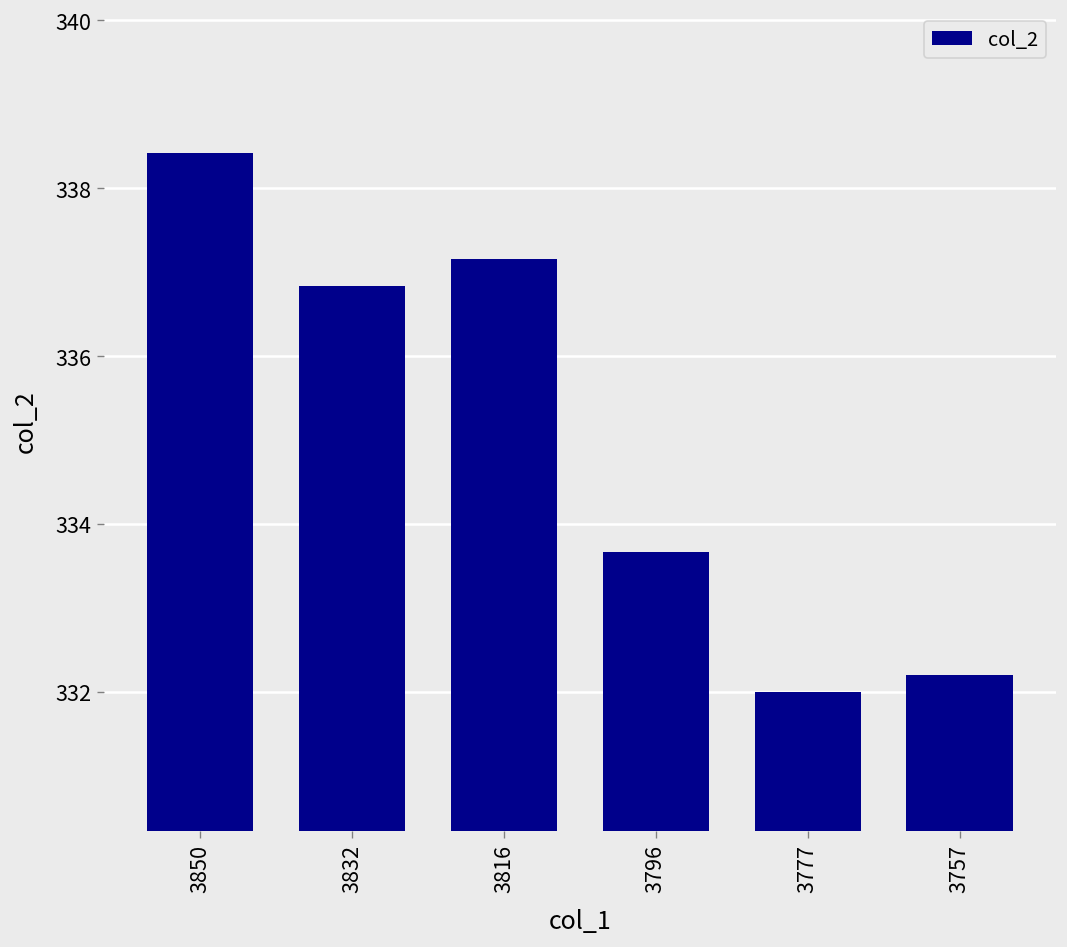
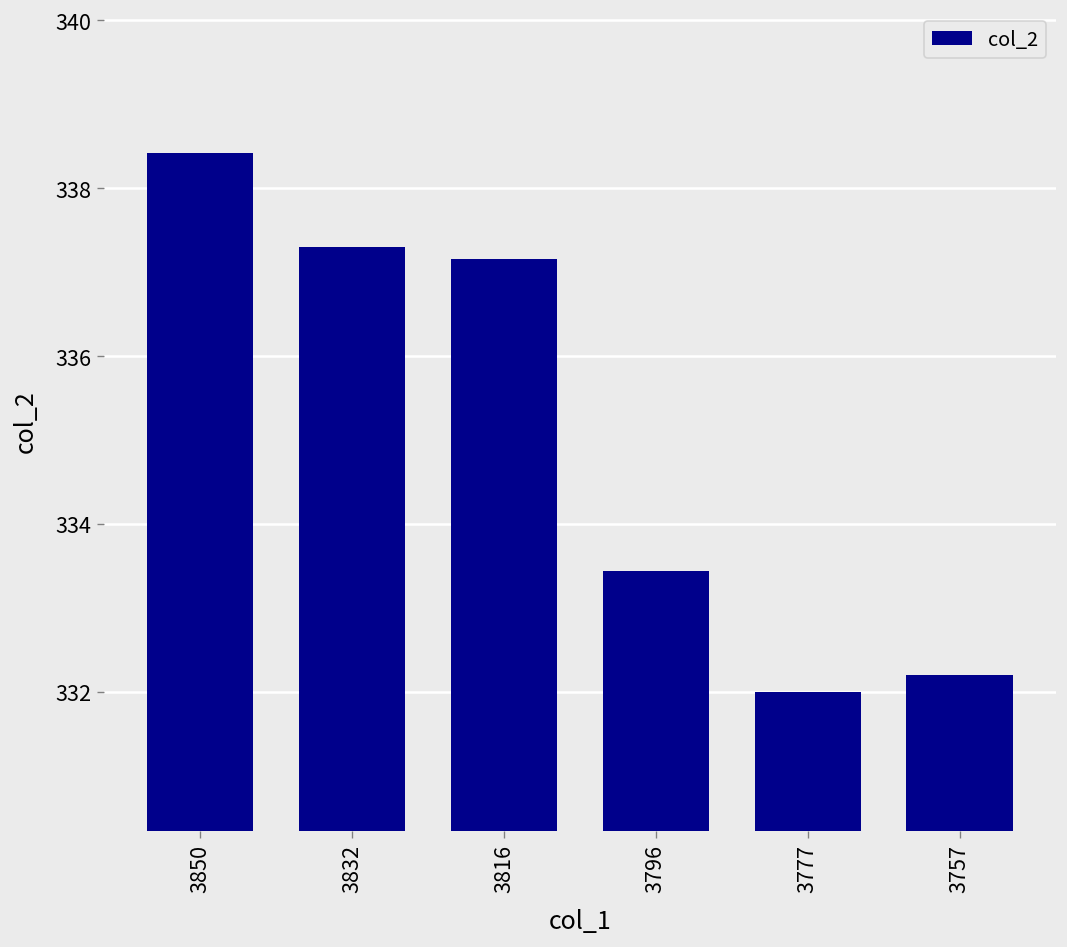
  {
    "3850": 338.4,
-   "3832": 336.8,
+   "3832": 337.3,
    "3816": 337.2,
-   "3796": 333.7,
+   "3796": 333.4,
    "3777": 332.0,
    "3757": 332.2
  }
